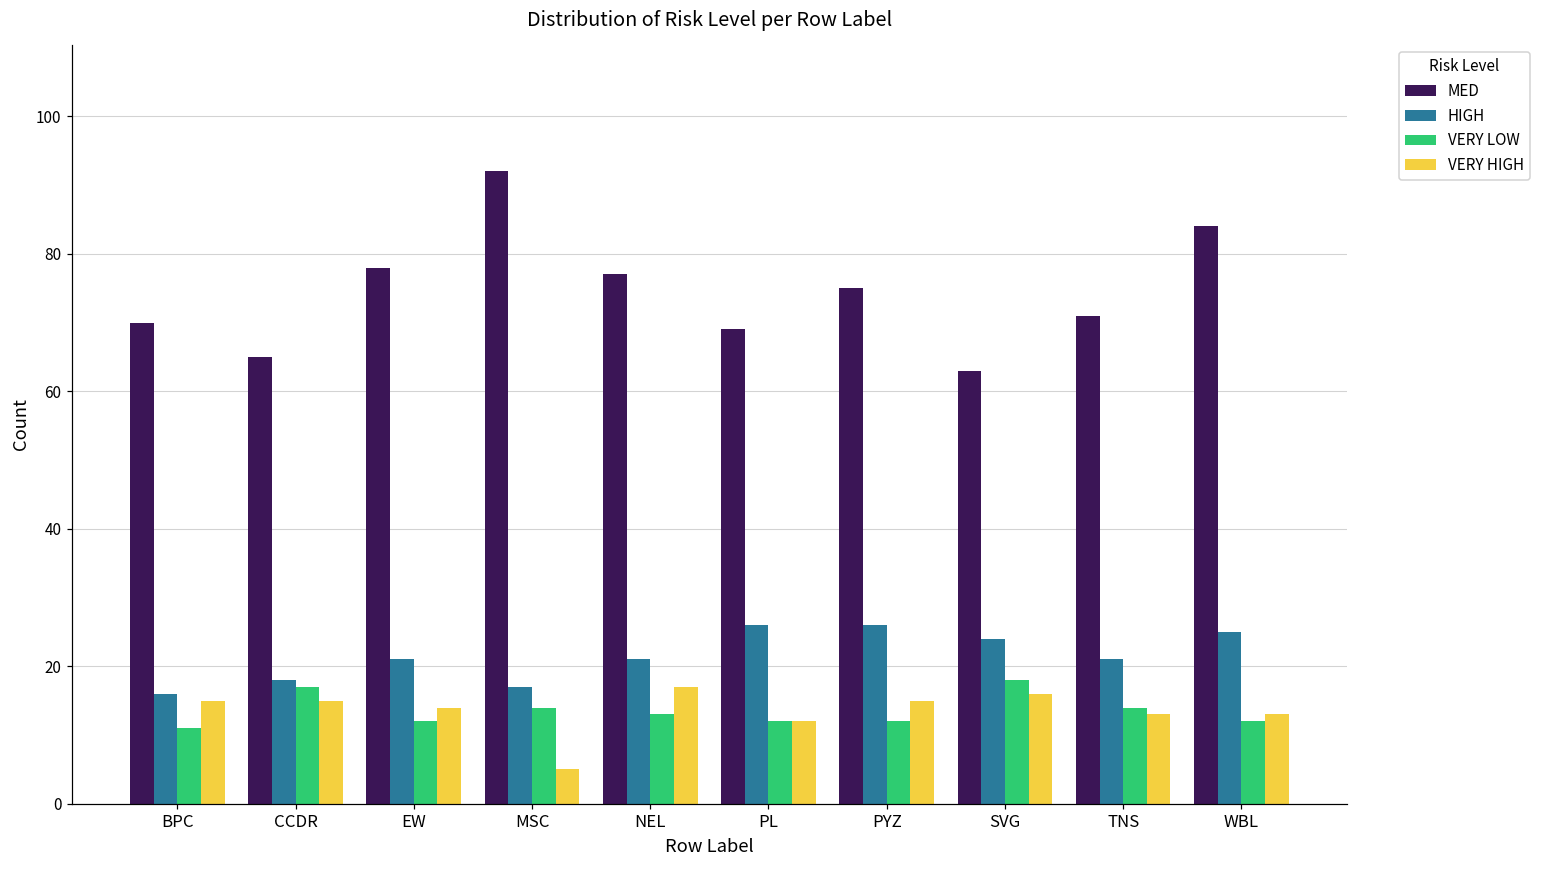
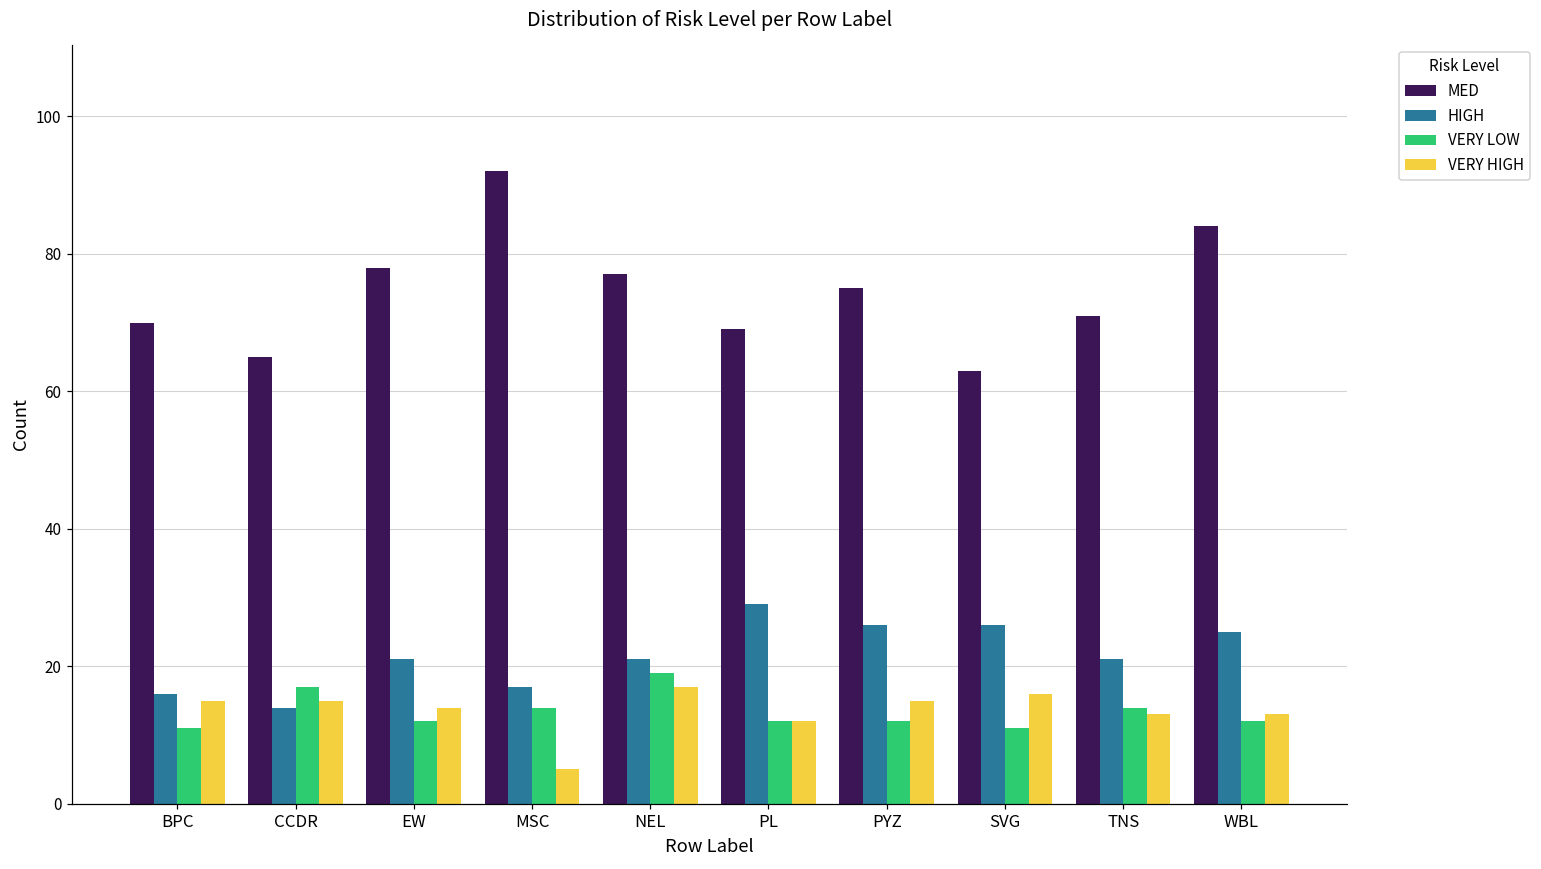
  {
    "MED": {
      "BPC": 70,
      "CCDR": 65,
      "EW": 78,
      "MSC": 92,
      "NEL": 77,
      "PL": 69,
      "PYZ": 75,
      "SVG": 63,
      "TNS": 71,
      "WBL": 84
    },
    "HIGH": {
      "BPC": 16,
-     "CCDR": 18,
+     "CCDR": 14,
      "EW": 21,
      "MSC": 17,
      "NEL": 21,
-     "PL": 26,
+     "PL": 29,
      "PYZ": 26,
-     "SVG": 24,
+     "SVG": 26,
      "TNS": 21,
      "WBL": 25
    },
    "VERY LOW": {
      "BPC": 11,
      "CCDR": 17,
      "EW": 12,
      "MSC": 14,
-     "NEL": 13,
+     "NEL": 19,
      "PL": 12,
      "PYZ": 12,
-     "SVG": 18,
+     "SVG": 11,
      "TNS": 14,
      "WBL": 12
    },
    "VERY HIGH": {
      "BPC": 15,
      "CCDR": 15,
      "EW": 14,
      "MSC": 5,
      "NEL": 17,
      "PL": 12,
      "PYZ": 15,
      "SVG": 16,
      "TNS": 13,
      "WBL": 13
    }
  }
